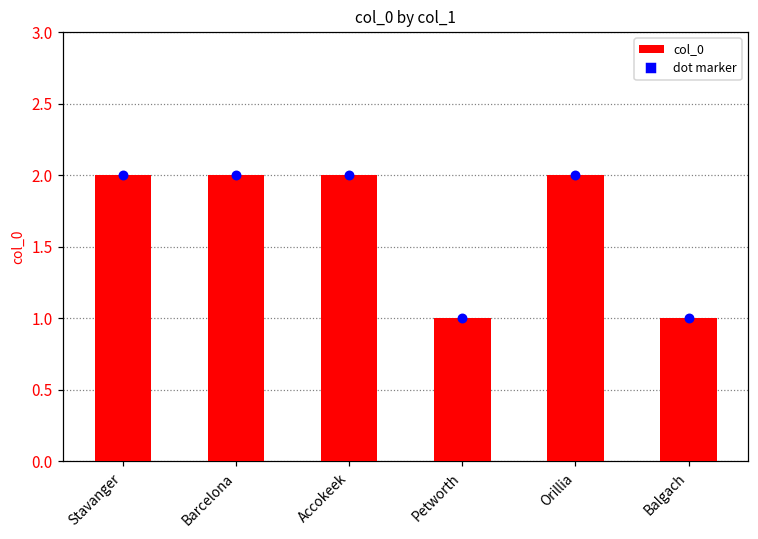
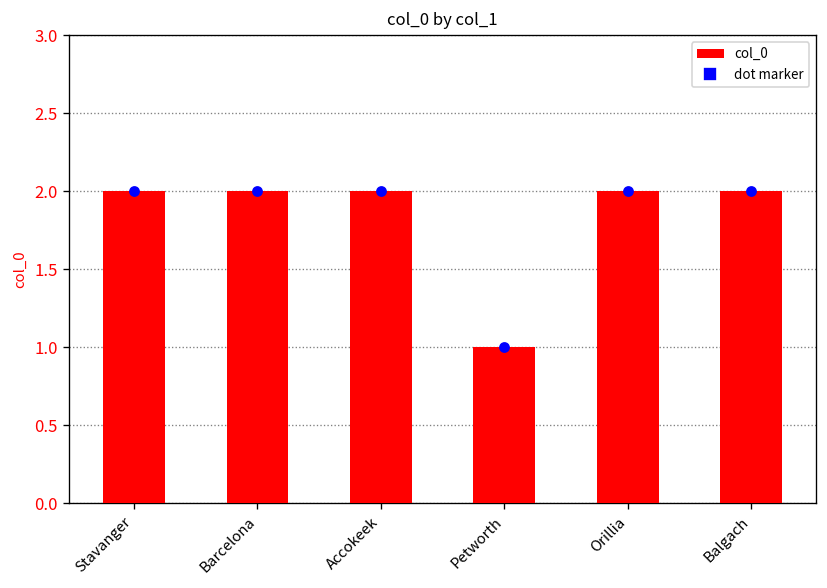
  {
    "col_0": {
      "Stavanger": 2,
      "Barcelona": 2,
      "Accokeek": 2,
      "Petworth": 1,
      "Orillia": 2,
-     "Balgach": 1
+     "Balgach": 2
    }
  }
